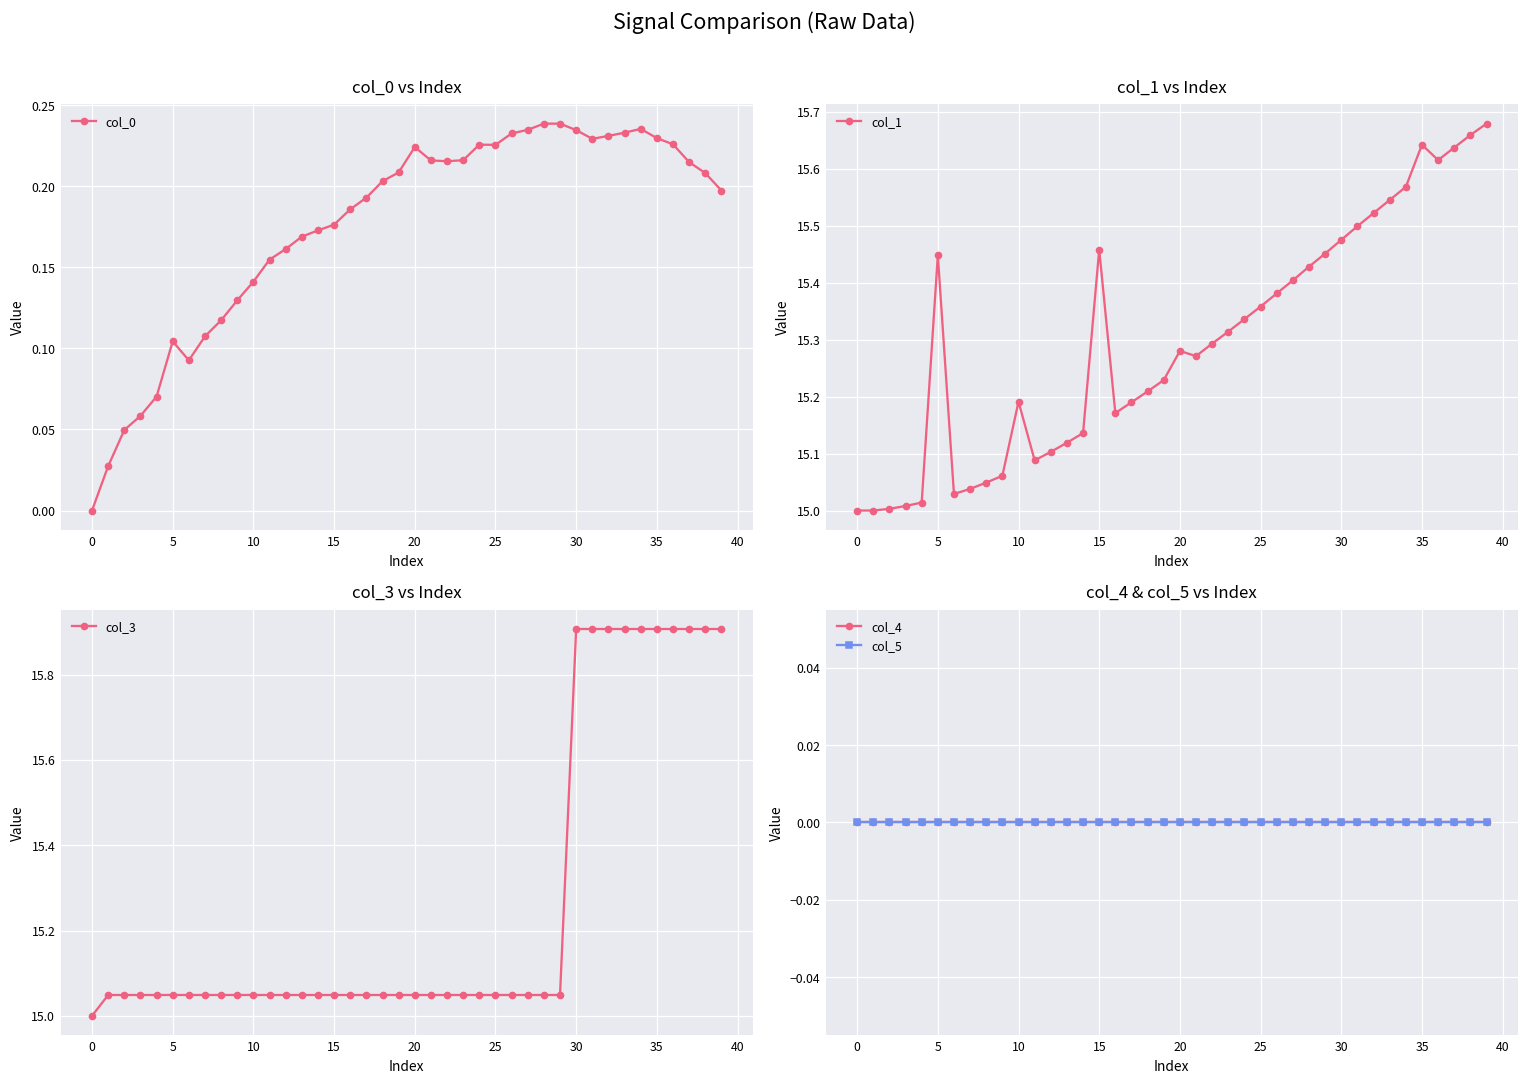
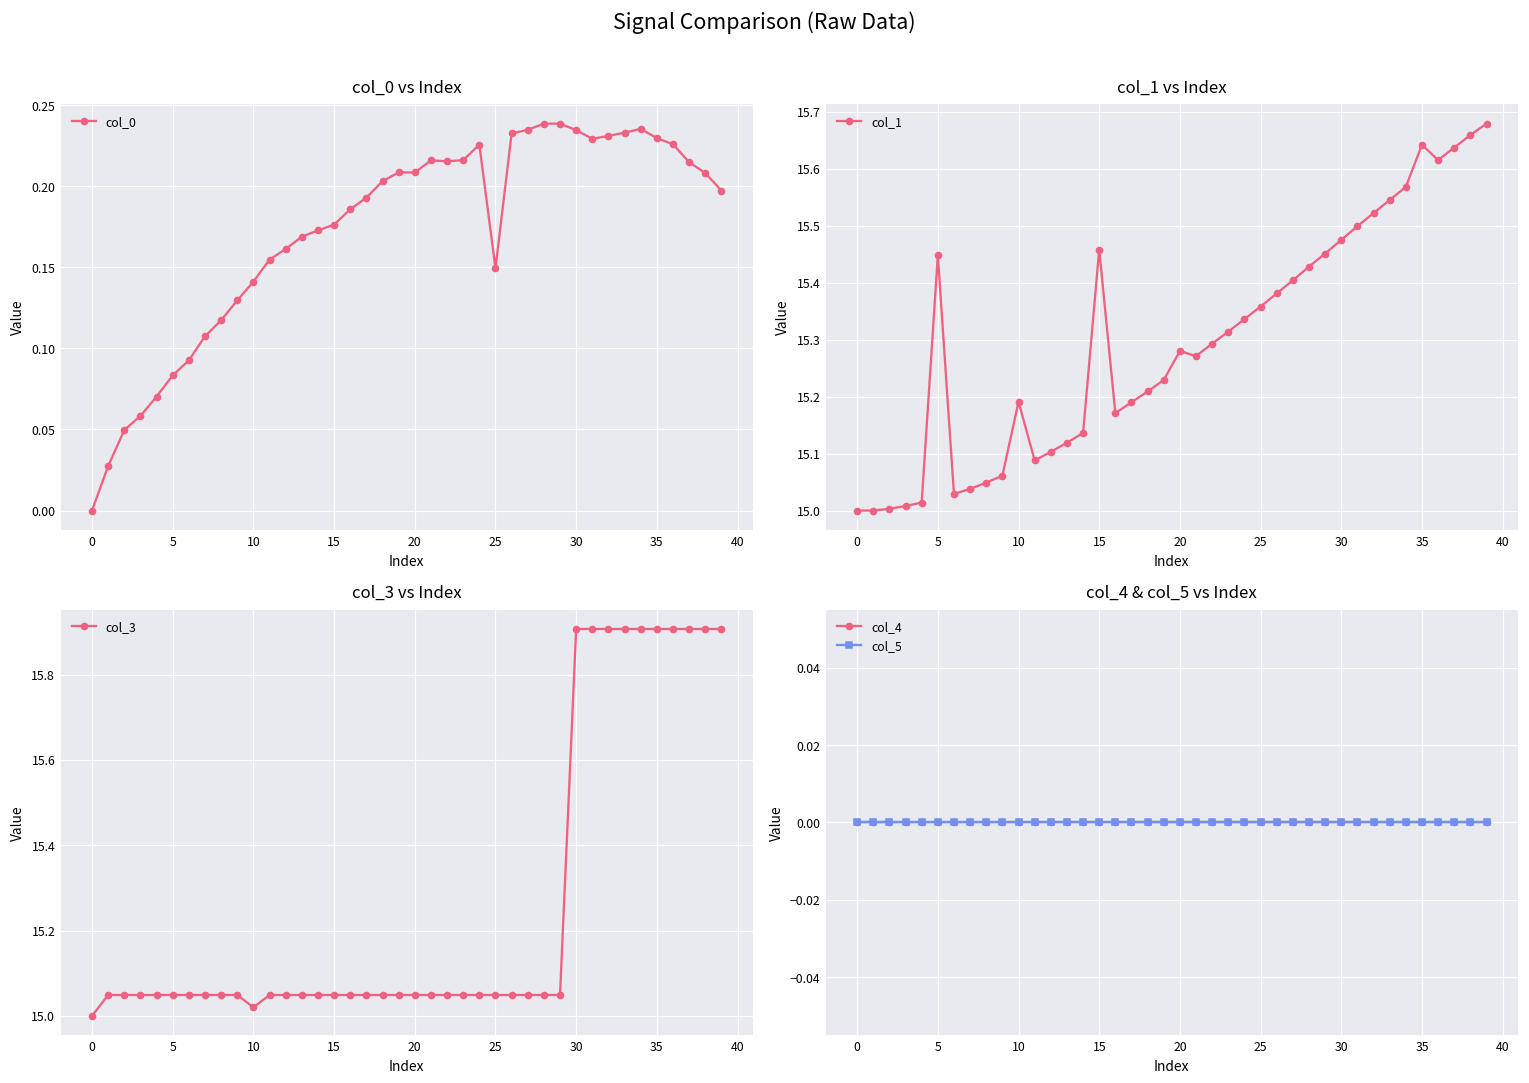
  {
    "col_0 vs Index": {
      "0": 0.000,
-     "5": 0.104,
+     "5": 0.083,
      "10": 0.141,
      "15": 0.176,
-     "20": 0.224,
-     "25": 0.225,
+     "20": 0.208,
+     "25": 0.149,
      "30": 0.235,
      "35": 0.230
    },
    "col_1 vs Index": {
      "0": 15.00,
      "5": 15.45,
      "10": 15.19,
      "15": 15.46,
      "20": 15.28,
      "25": 15.36,
      "30": 15.48,
      "35": 15.64
    },
    "col_3 vs Index": {
      "0": 15.00,
      "5": 15.05,
-     "10": 15.05,
+     "10": 15.02,
      "15": 15.05,
      "20": 15.05,
      "25": 15.05,
      "30": 15.91,
      "35": 15.91
    },
    "col_4 & col_5 vs Index": {
      "0": 0.000,
      "5": 0.000,
      "10": 0.000,
      "15": 0.000,
      "20": 0.000,
      "25": 0.000,
      "30": 0.000,
      "35": 0.000
    }
  }
